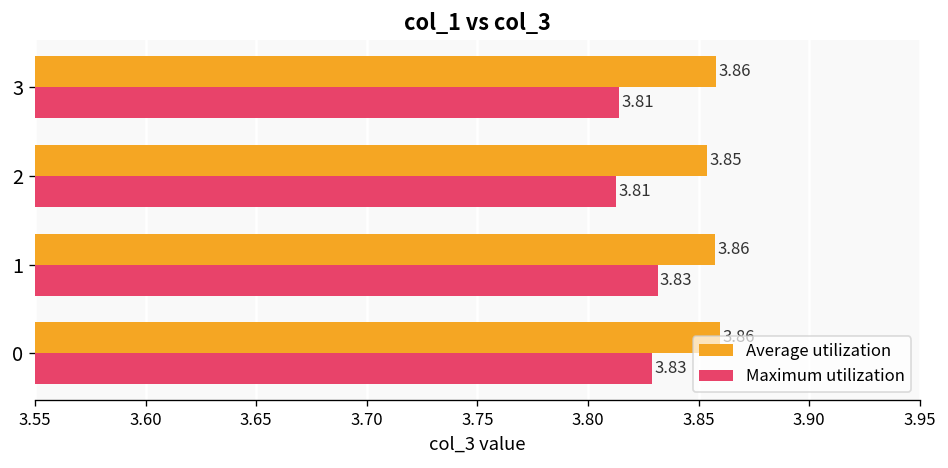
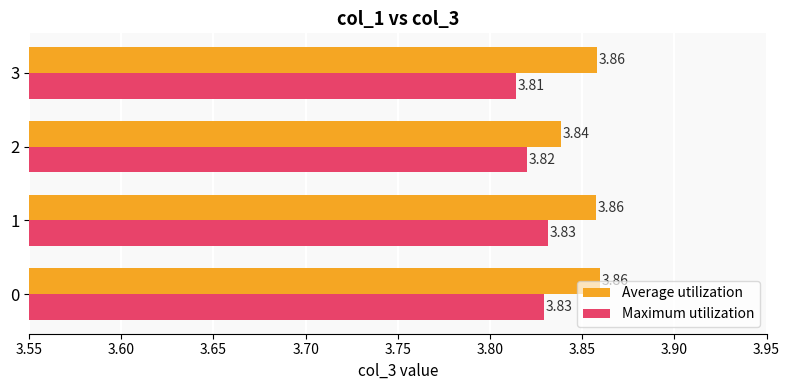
  {
    "Average utilization": {
      "3": 3.86,
-     "2": 3.85,
+     "2": 3.84,
      "1": 3.86
    },
    "Maximum utilization": {
      "3": 3.81,
-     "2": 3.81,
+     "2": 3.82,
      "1": 3.83,
      "0": 3.83
    }
  }
